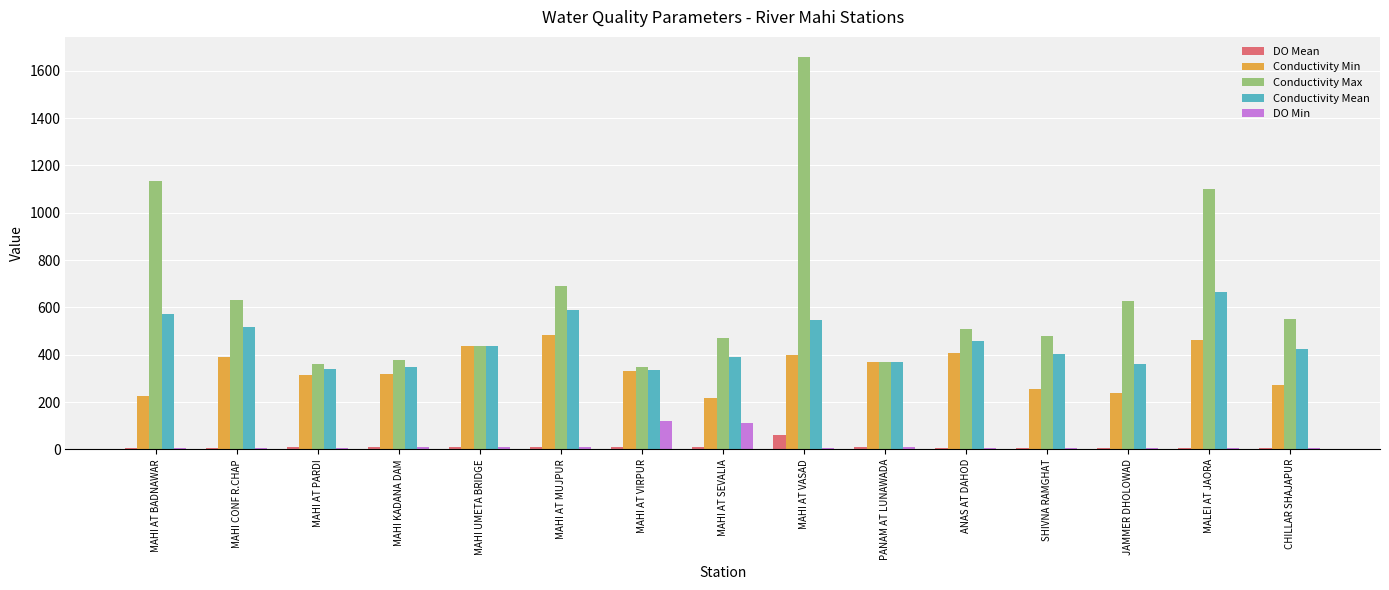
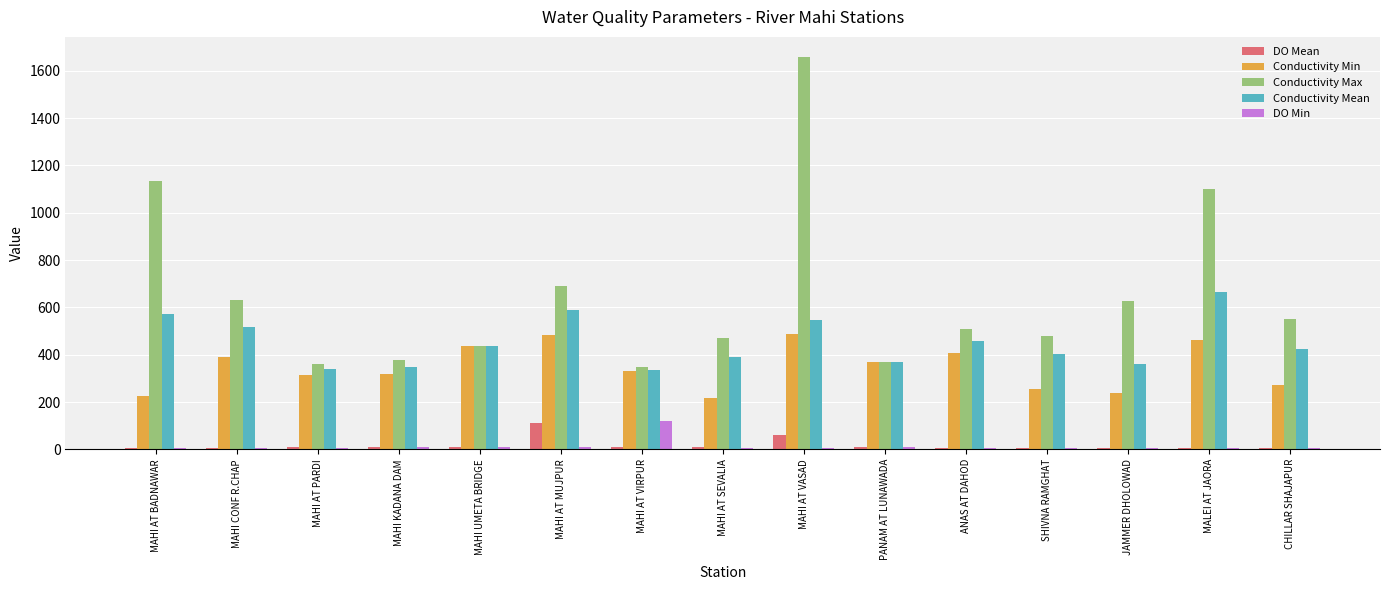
  {
    "DO Mean": {
-     "MAHI AT MUJPUR": 10,
+     "MAHI AT MUJPUR": 110,
      "MAHI AT VIRPUR": 10,
      "MAHI AT VASAD": 60,
      "PANAM AT LUNAWADA": 10
    },
    "Conductivity Min": {
      "MAHI AT BADNAWAR": 230,
      "MAHI CONF R.CHAP": 390,
      "MAHI AT PARDI": 320,
      "MAHI KADANA DAM": 320,
      "MAHI UMETA BRIDGE": 440,
      "MAHI AT MUJPUR": 490,
      "MAHI AT VIRPUR": 330,
      "MAHI AT SEVALIA": 220,
-     "MAHI AT VASAD": 400,
+     "MAHI AT VASAD": 490,
      "PANAM AT LUNAWADA": 370,
      "ANAS AT DAHOD": 410,
      "SHIVNA RAMGHAT": 250,
      "JAMMER DHOLOWAD": 240,
      "MALEI AT JAORA": 460,
      "CHILLAR SHAJAPUR": 270
    },
    "Conductivity Max": {
      "MAHI AT BADNAWAR": 1130,
      "MAHI CONF R.CHAP": 630,
      "MAHI AT PARDI": 360,
      "MAHI KADANA DAM": 380,
      "MAHI UMETA BRIDGE": 440,
      "MAHI AT MUJPUR": 690,
      "MAHI AT VIRPUR": 350,
      "MAHI AT SEVALIA": 470,
      "MAHI AT VASAD": 1660,
      "PANAM AT LUNAWADA": 370,
      "ANAS AT DAHOD": 510,
      "SHIVNA RAMGHAT": 480,
      "JAMMER DHOLOWAD": 630,
      "MALEI AT JAORA": 1100,
      "CHILLAR SHAJAPUR": 550
    },
    "Conductivity Mean": {
      "MAHI AT BADNAWAR": 570,
      "MAHI CONF R.CHAP": 520,
      "MAHI AT PARDI": 340,
      "MAHI KADANA DAM": 350,
      "MAHI UMETA BRIDGE": 440,
      "MAHI AT MUJPUR": 590,
      "MAHI AT VIRPUR": 340,
      "MAHI AT SEVALIA": 390,
      "MAHI AT VASAD": 550,
      "PANAM AT LUNAWADA": 370,
      "ANAS AT DAHOD": 460,
      "SHIVNA RAMGHAT": 410,
      "JAMMER DHOLOWAD": 360,
      "MALEI AT JAORA": 670,
      "CHILLAR SHAJAPUR": 420
    },
    "DO Min": {
      "MAHI AT VIRPUR": 120,
-     "MAHI AT SEVALIA": 110,
+     "MAHI AT SEVALIA": 10,
      "PANAM AT LUNAWADA": 10
    }
  }
